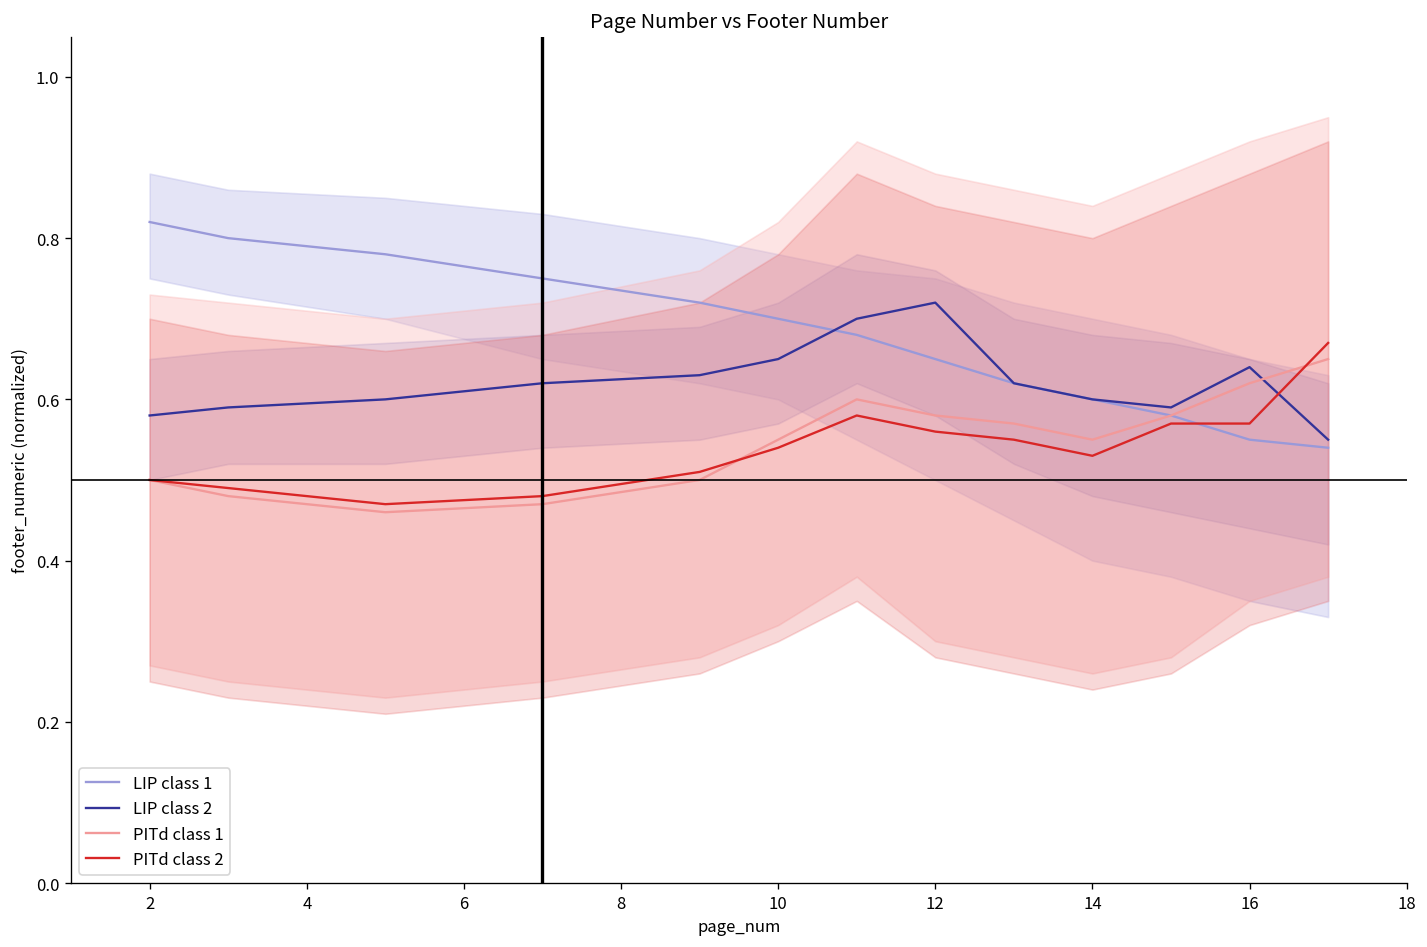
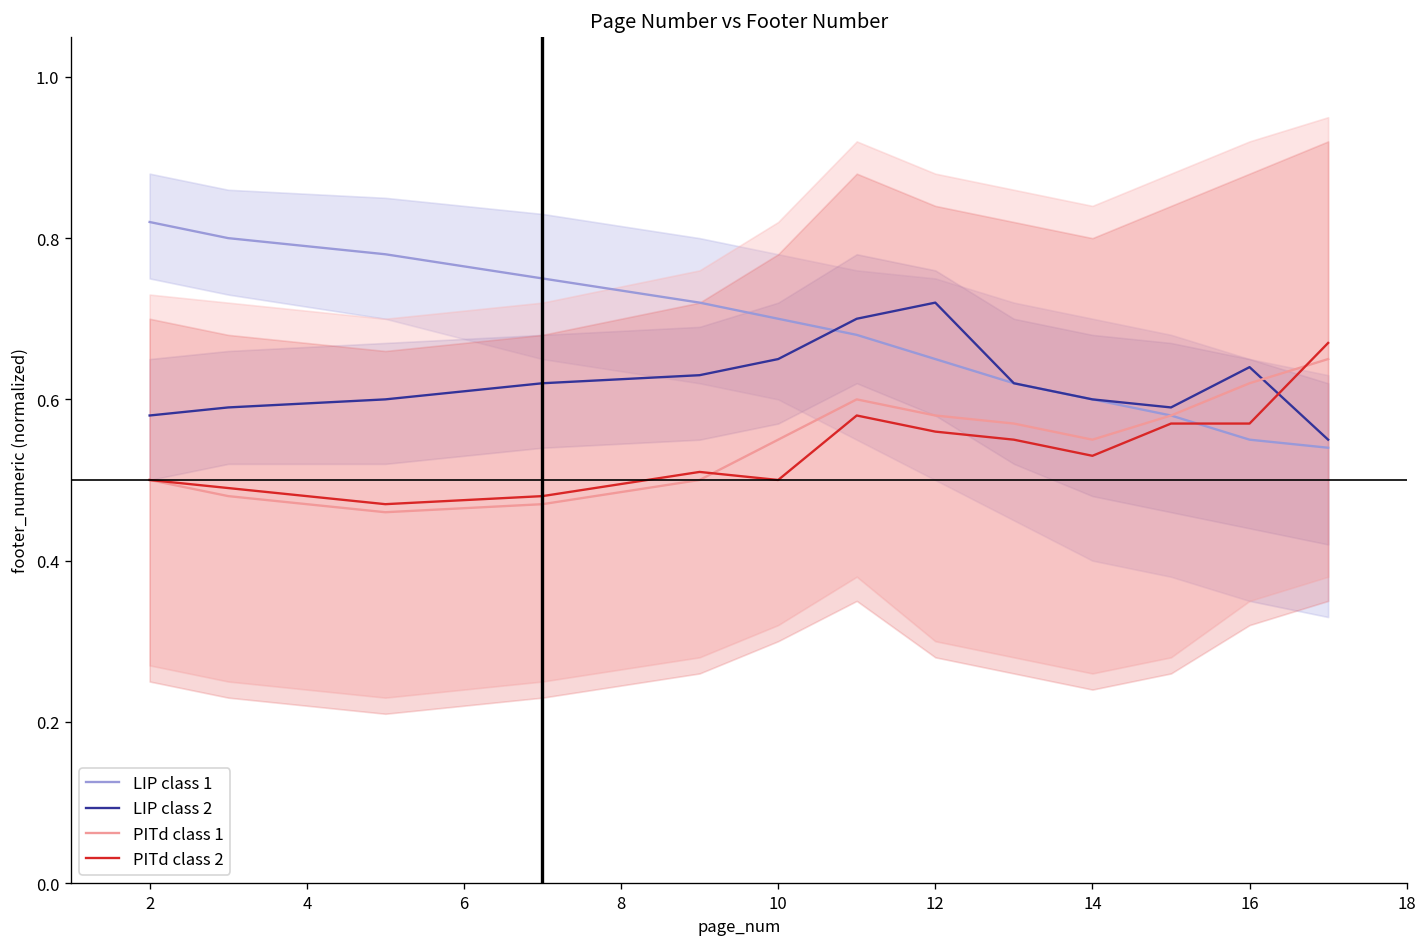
  {
    "LIP class 2": {
      "2": 0.58,
      "10": 0.65,
      "12": 0.72,
      "16": 0.64
    },
    "PITd class 2": {
-     "10": 0.54,
+     "10": 0.50,
      "12": 0.56,
      "14": 0.53,
      "16": 0.57
    }
  }
